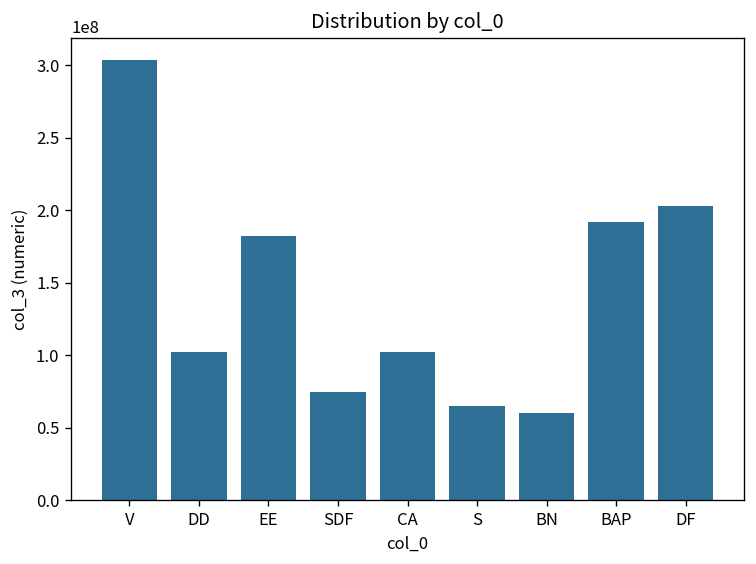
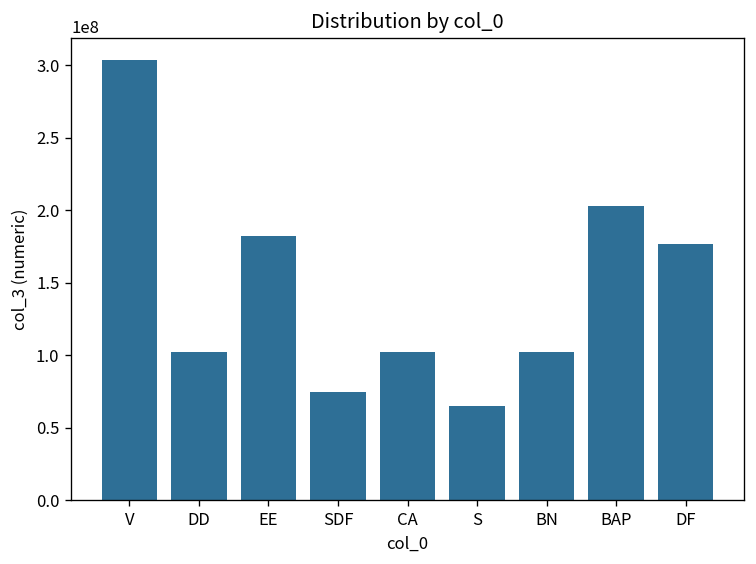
  {
    "V": 304000000,
    "DD": 102000000,
    "SDF": 74000000,
    "CA": 102000000,
    "S": 65000000,
-   "BN": 60000000,
-   "BAP": 192000000,
-   "DF": 203000000
+   "BN": 102000000,
+   "BAP": 203000000,
+   "DF": 177000000
  }
